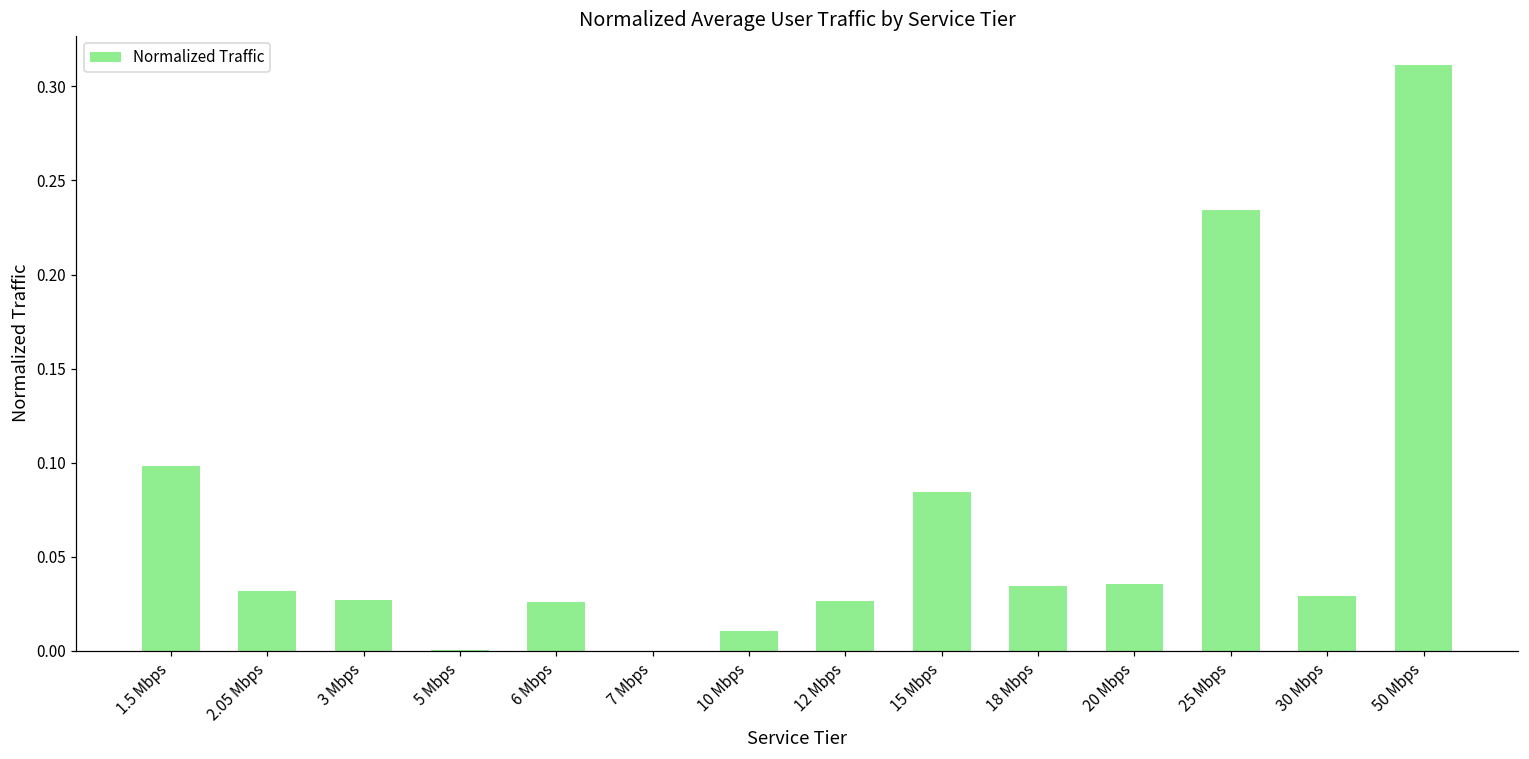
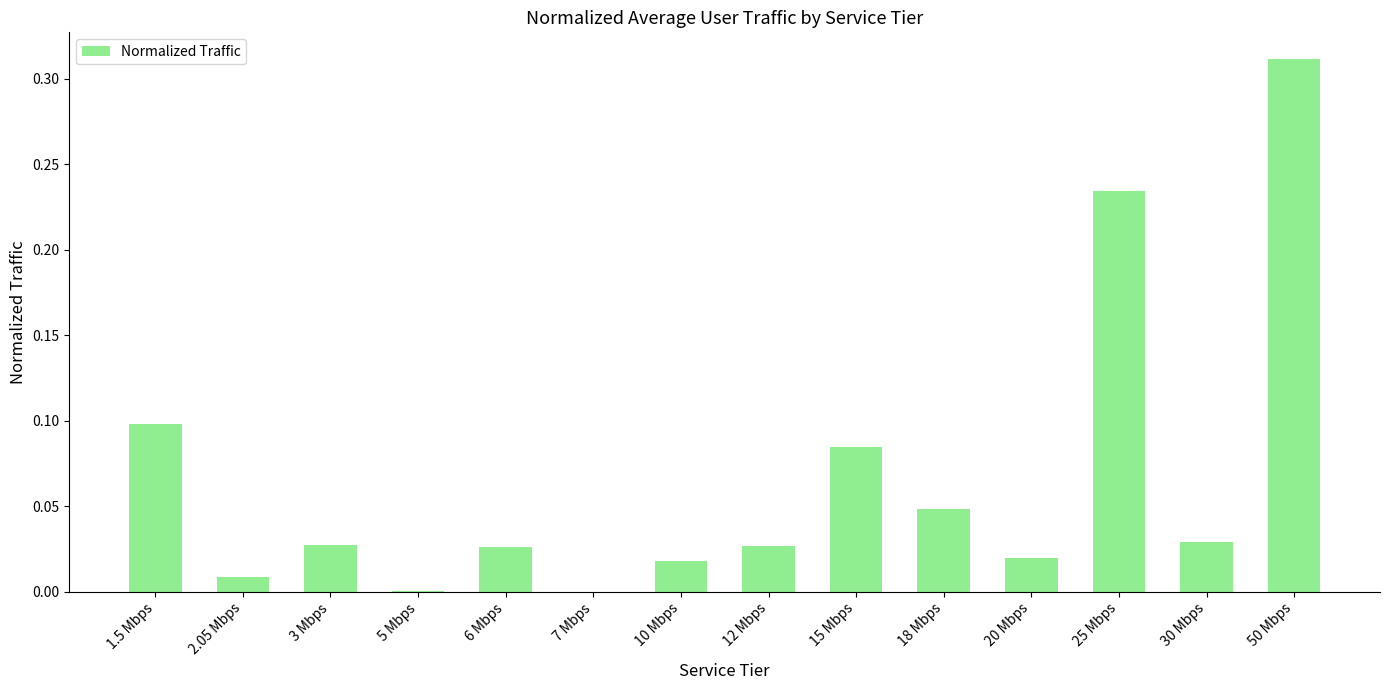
  {
    "1.5 Mbps": 0.098,
-   "2.05 Mbps": 0.032,
+   "2.05 Mbps": 0.009,
    "3 Mbps": 0.027,
    "6 Mbps": 0.026,
    "7 Mbps": 0.000,
-   "10 Mbps": 0.011,
+   "10 Mbps": 0.018,
    "12 Mbps": 0.026,
    "15 Mbps": 0.084,
-   "18 Mbps": 0.035,
-   "20 Mbps": 0.036,
+   "18 Mbps": 0.049,
+   "20 Mbps": 0.020,
    "25 Mbps": 0.234,
    "30 Mbps": 0.029,
    "50 Mbps": 0.311
  }
